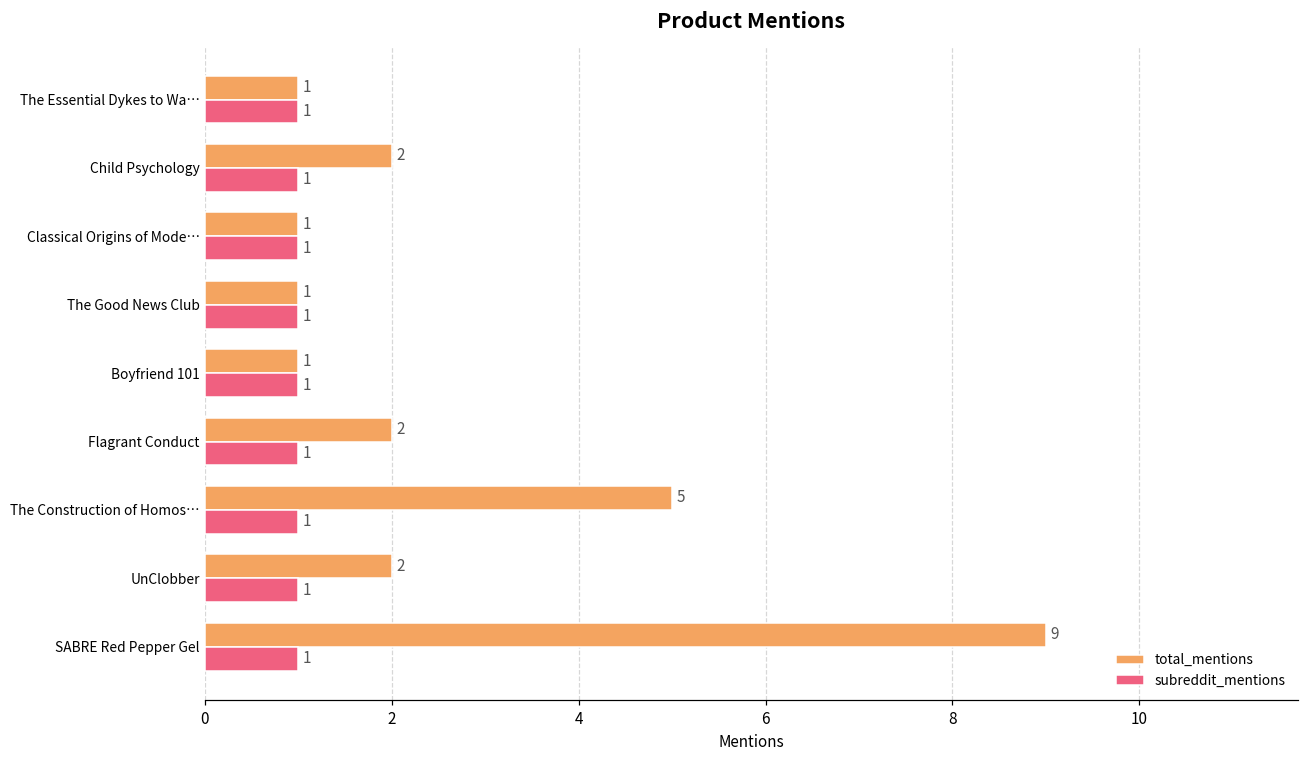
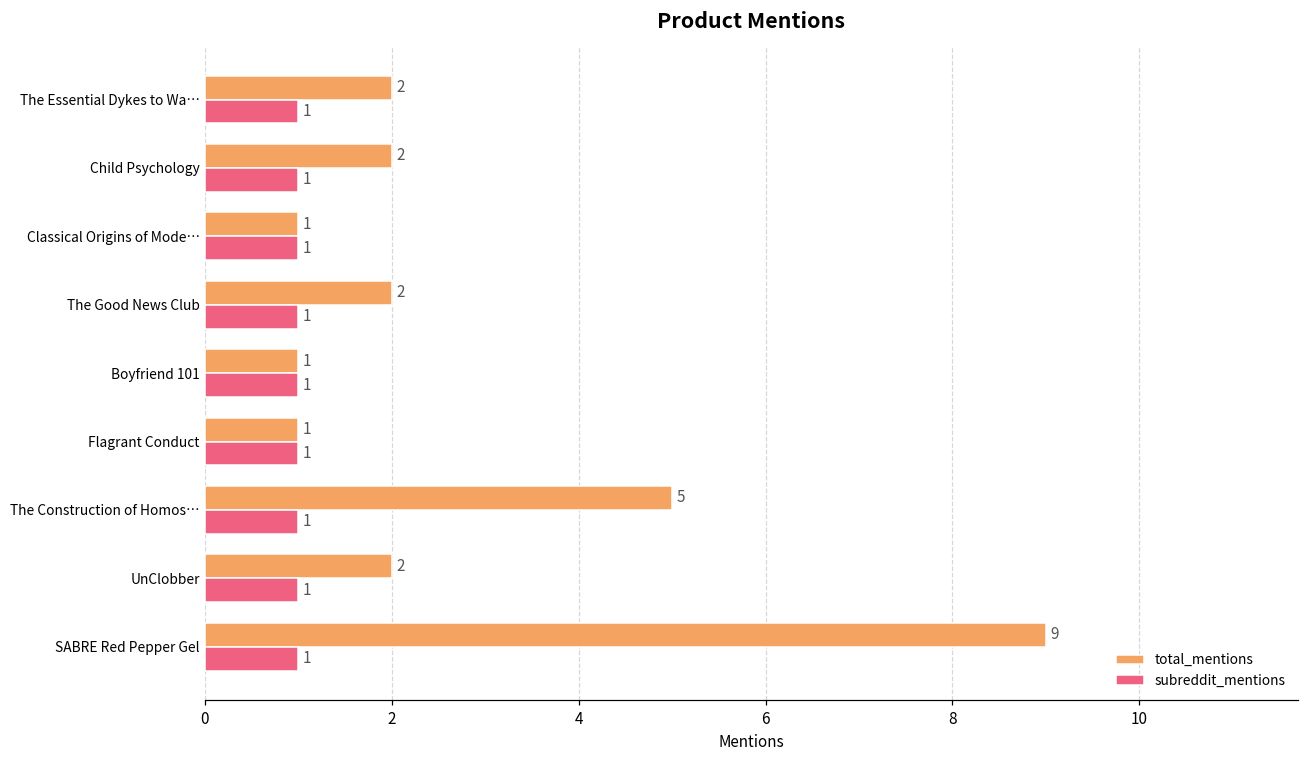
  {
    "total_mentions": {
-     "The Essential Dykes to Wa…": 1,
+     "The Essential Dykes to Wa…": 2,
      "Child Psychology": 2,
      "Classical Origins of Mode…": 1,
-     "The Good News Club": 1,
+     "The Good News Club": 2,
      "Boyfriend 101": 1,
-     "Flagrant Conduct": 2,
+     "Flagrant Conduct": 1,
      "The Construction of Homos…": 5,
      "UnClobber": 2,
      "SABRE Red Pepper Gel": 9
    },
    "subreddit_mentions": {
      "The Essential Dykes to Wa…": 1,
      "Child Psychology": 1,
      "Classical Origins of Mode…": 1,
      "The Good News Club": 1,
      "Boyfriend 101": 1,
      "Flagrant Conduct": 1,
      "The Construction of Homos…": 1,
      "UnClobber": 1,
      "SABRE Red Pepper Gel": 1
    }
  }
